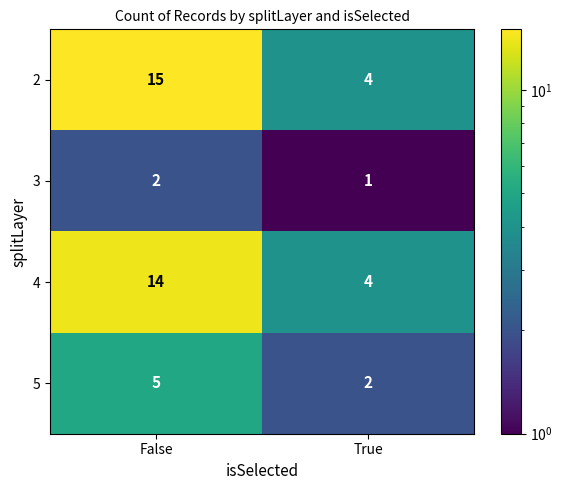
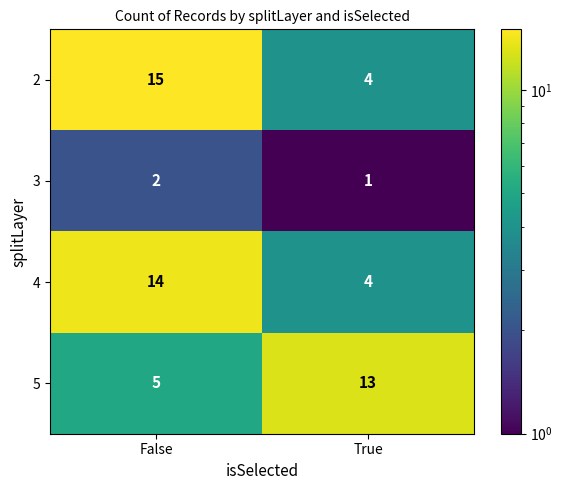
  {
    "2": {
      "False": 15,
      "True": 4
    },
    "3": {
      "False": 2,
      "True": 1
    },
    "4": {
      "False": 14,
      "True": 4
    },
    "5": {
      "False": 5,
-     "True": 2
+     "True": 13
    }
  }
